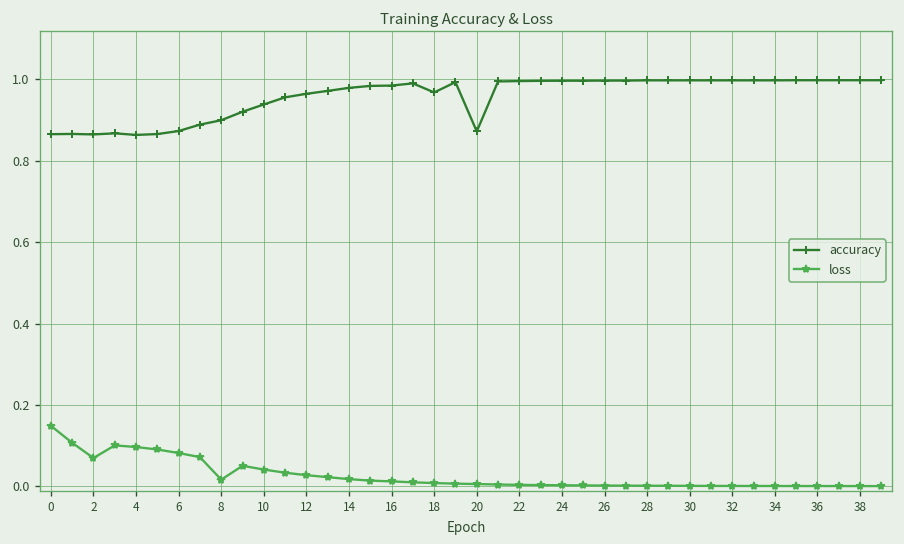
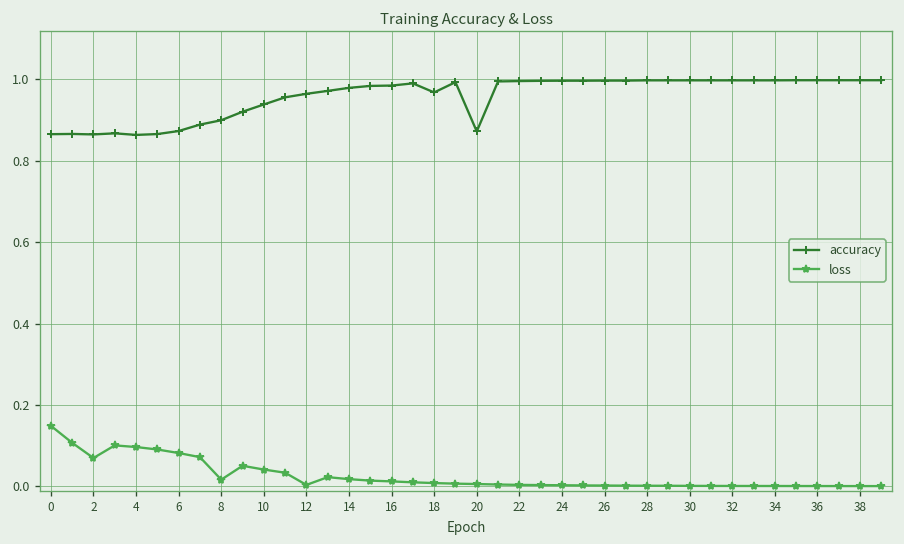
  {
    "accuracy": {
      "0": 0.87,
      "2": 0.87,
      "4": 0.86,
      "6": 0.87,
      "8": 0.90,
      "10": 0.94,
      "12": 0.96,
      "14": 0.98,
      "16": 0.99,
      "18": 0.97,
      "20": 0.87,
      "22": 1.00,
      "24": 1.00,
      "26": 1.00,
      "28": 1.00,
      "30": 1.00,
      "32": 1.00,
      "34": 1.00,
      "36": 1.00,
      "38": 1.00
    },
    "loss": {
      "0": 0.15,
      "2": 0.07,
      "4": 0.10,
      "6": 0.08,
      "8": 0.02,
      "10": 0.04,
-     "12": 0.03,
+     "12": 0.00,
      "14": 0.02,
      "16": 0.01,
      "18": 0.01,
      "20": 0.01,
      "22": 0.00,
      "24": 0.00,
      "26": 0.00,
      "28": 0.00,
      "30": 0.00,
      "32": 0.00,
      "34": 0.00,
      "36": 0.00,
      "38": 0.00
    }
  }
